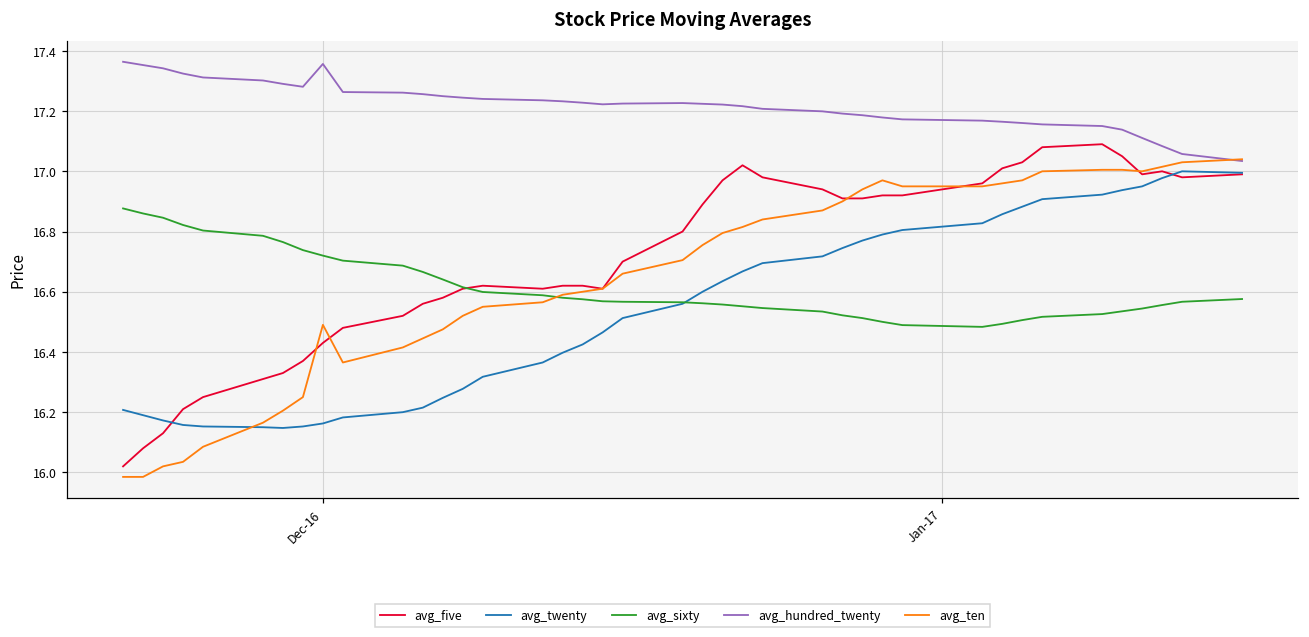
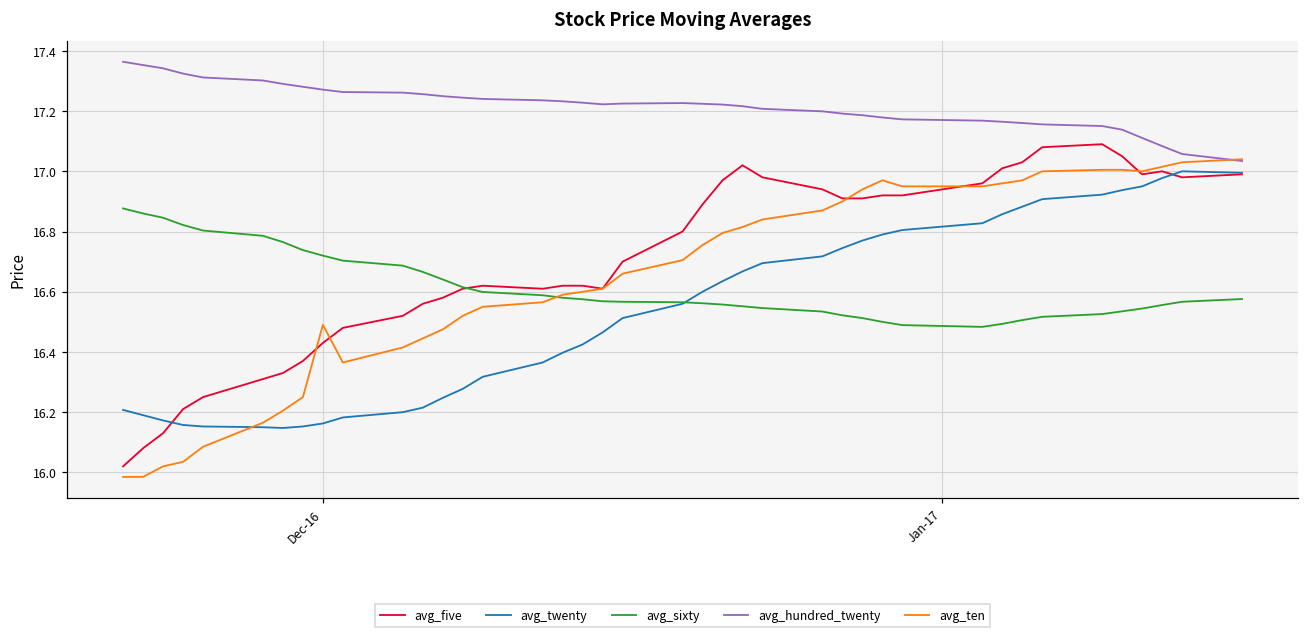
  {
    "avg_five": {
      "Dec-16": 16.43
    },
    "avg_twenty": {
      "Dec-16": 16.16
    },
    "avg_sixty": {
      "Dec-16": 16.72
    },
    "avg_hundred_twenty": {
-     "Dec-16": 17.36
+     "Dec-16": 17.27
    },
    "avg_ten": {
      "Dec-16": 16.49
    }
  }
